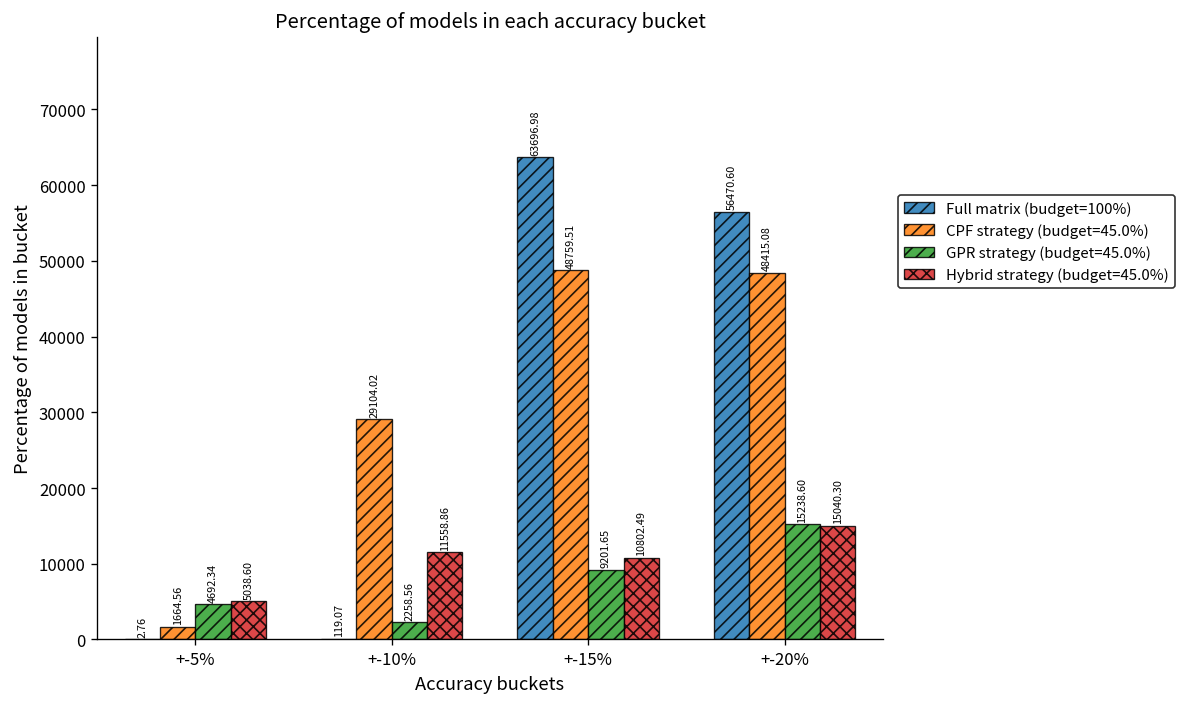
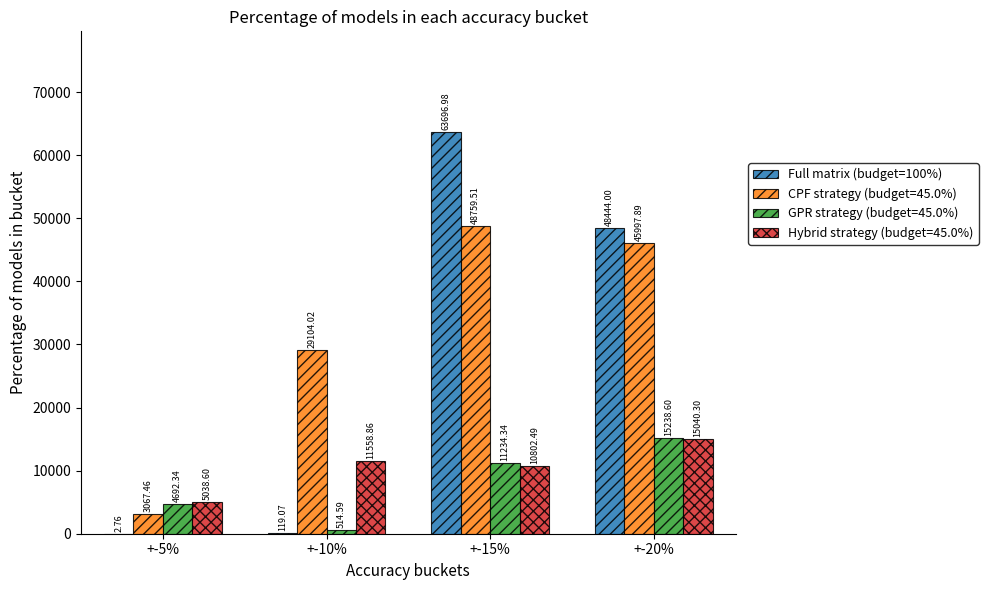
  {
    "Full matrix (budget=100%)": {
      "+-5%": 2.76,
      "+-10%": 119.07,
      "+-15%": 63696.98,
-     "+-20%": 56470.60
+     "+-20%": 48444.00
    },
    "CPF strategy (budget=45.0%)": {
-     "+-5%": 1664.56,
+     "+-5%": 3067.46,
      "+-10%": 29104.02,
      "+-15%": 48759.51,
-     "+-20%": 48415.08
+     "+-20%": 45997.89
    },
    "GPR strategy (budget=45.0%)": {
      "+-5%": 4692.34,
-     "+-10%": 2258.56,
-     "+-15%": 9201.65,
+     "+-10%": 514.59,
+     "+-15%": 11234.34,
      "+-20%": 15238.60
    },
    "Hybrid strategy (budget=45.0%)": {
      "+-5%": 5038.60,
      "+-10%": 11558.86,
      "+-15%": 10802.49,
      "+-20%": 15040.30
    }
  }
